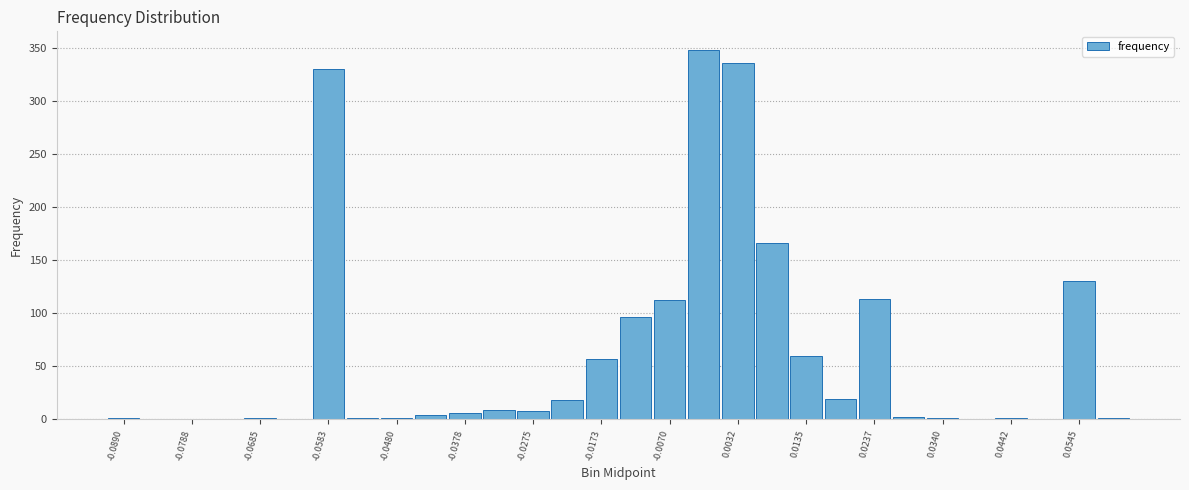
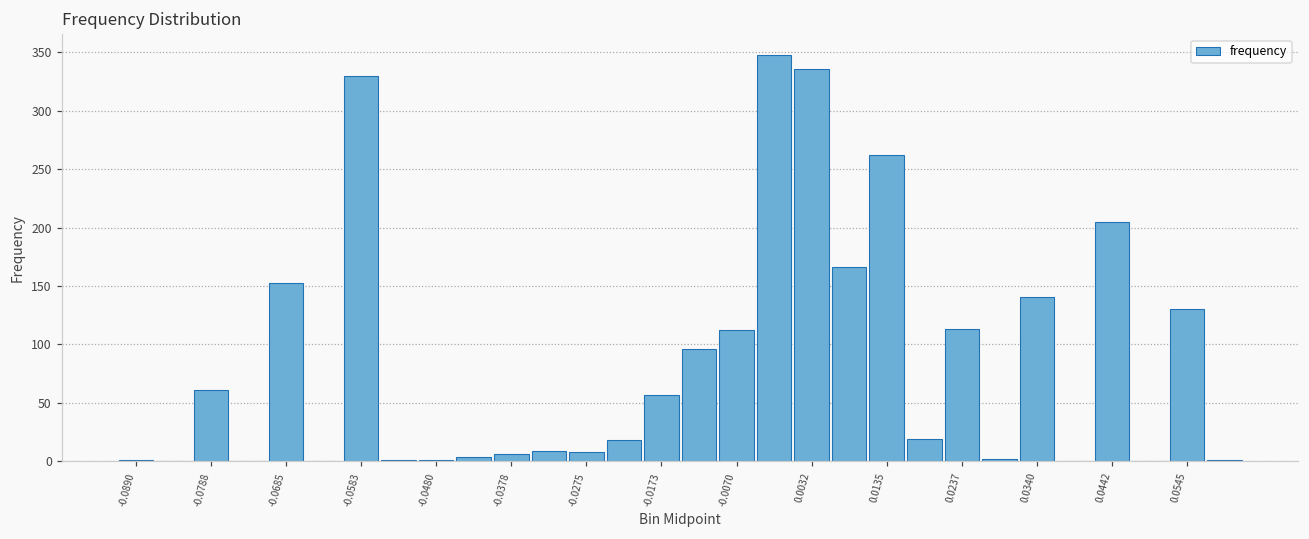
  {
-   "-0.0788": 0,
-   "-0.0685": 1,
+   "-0.0788": 61,
+   "-0.0685": 153,
    "-0.0583": 330,
    "-0.0378": 6,
    "-0.0275": 8,
    "-0.0173": 57,
    "-0.0070": 112,
    "0.0032": 336,
-   "0.0135": 60,
+   "0.0135": 262,
    "0.0237": 113,
-   "0.0340": 1,
-   "0.0442": 1,
+   "0.0340": 141,
+   "0.0442": 205,
    "0.0545": 130
  }
